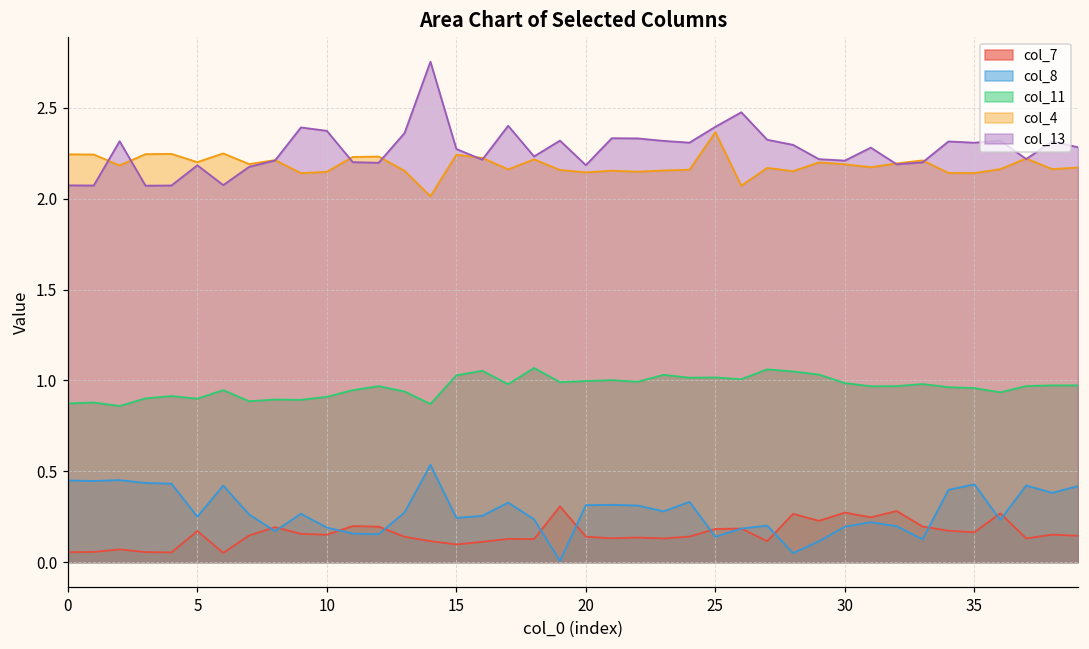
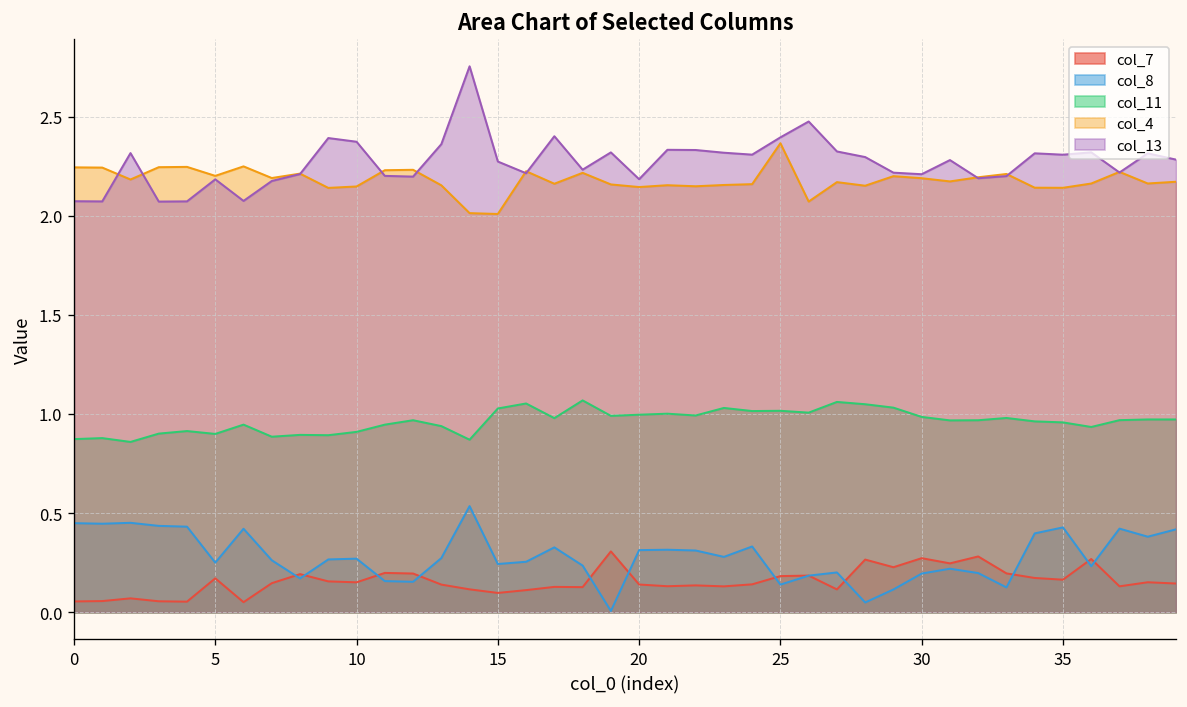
  {
    "col_7": {
      "0": 0.05,
      "5": 0.17,
      "10": 0.15,
      "15": 0.10,
      "20": 0.14,
      "25": 0.18,
      "30": 0.27,
      "35": 0.16
    },
    "col_8": {
      "0": 0.45,
      "5": 0.25,
-     "10": 0.19,
+     "10": 0.27,
      "15": 0.24,
      "20": 0.31,
      "25": 0.14,
      "30": 0.19,
      "35": 0.43
    },
    "col_11": {
      "0": 0.87,
      "5": 0.90,
      "10": 0.91,
      "15": 1.03,
      "20": 1.00,
      "25": 1.02,
      "30": 0.99,
      "35": 0.96
    },
    "col_4": {
      "0": 2.24,
      "5": 2.20,
      "10": 2.15,
-     "15": 2.24,
+     "15": 2.01,
      "20": 2.14,
      "25": 2.37,
      "30": 2.19,
      "35": 2.14
    },
    "col_13": {
      "0": 2.07,
      "5": 2.18,
      "10": 2.37,
      "15": 2.27,
      "20": 2.18,
      "25": 2.40,
      "30": 2.21,
      "35": 2.31
    }
  }
